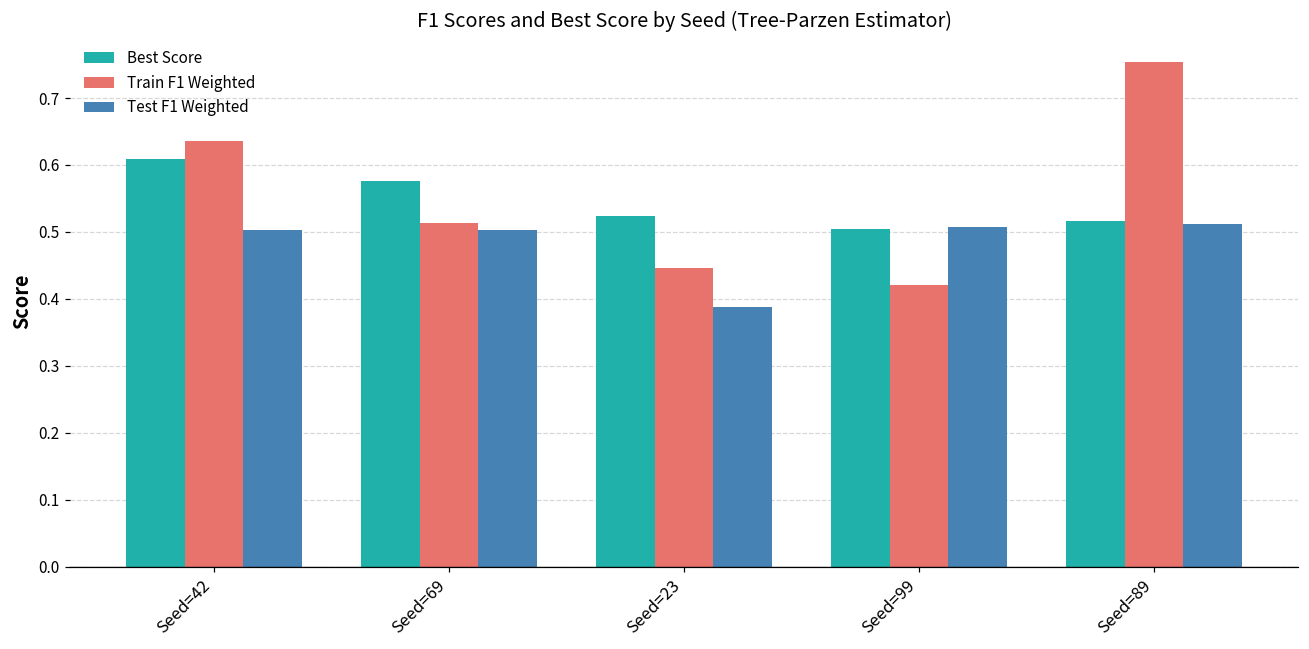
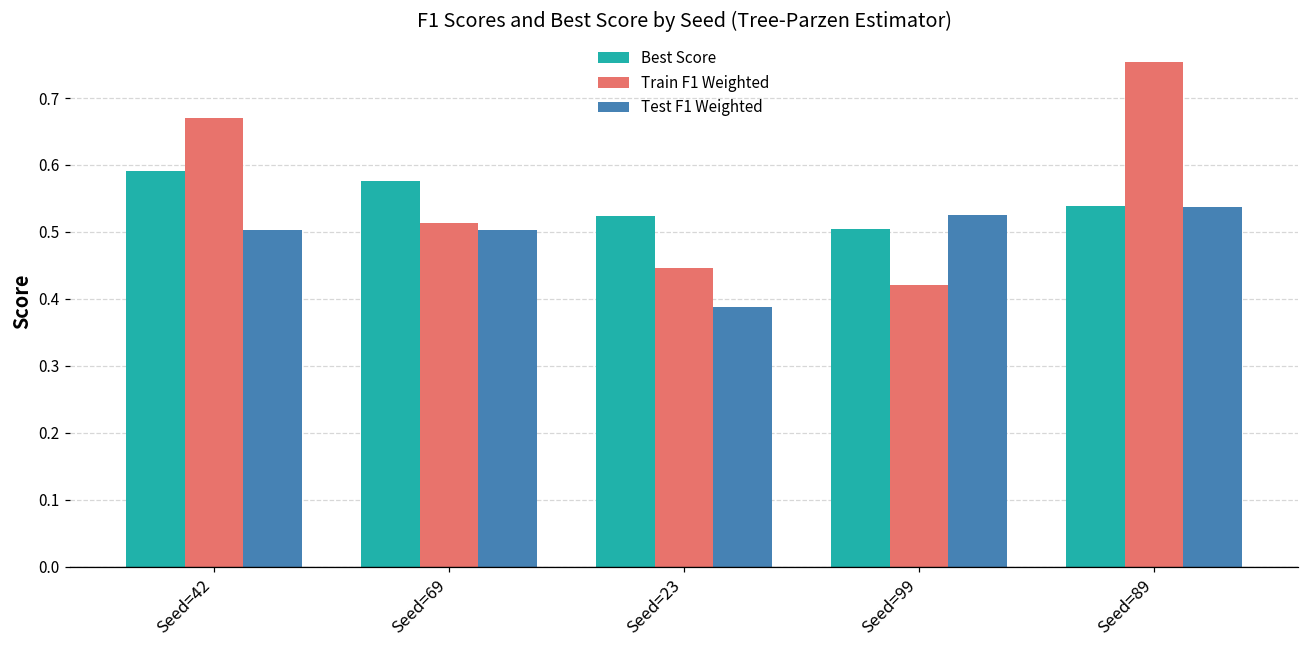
  {
    "Best Score": {
-     "Seed=42": 0.61,
+     "Seed=42": 0.59,
      "Seed=69": 0.58,
      "Seed=23": 0.52,
      "Seed=99": 0.50,
-     "Seed=89": 0.52
+     "Seed=89": 0.54
    },
    "Train F1 Weighted": {
-     "Seed=42": 0.64,
+     "Seed=42": 0.67,
      "Seed=69": 0.51,
      "Seed=23": 0.45,
      "Seed=99": 0.42,
      "Seed=89": 0.75
    },
    "Test F1 Weighted": {
      "Seed=42": 0.50,
      "Seed=69": 0.50,
      "Seed=23": 0.39,
-     "Seed=99": 0.51,
-     "Seed=89": 0.51
+     "Seed=99": 0.52,
+     "Seed=89": 0.54
    }
  }
